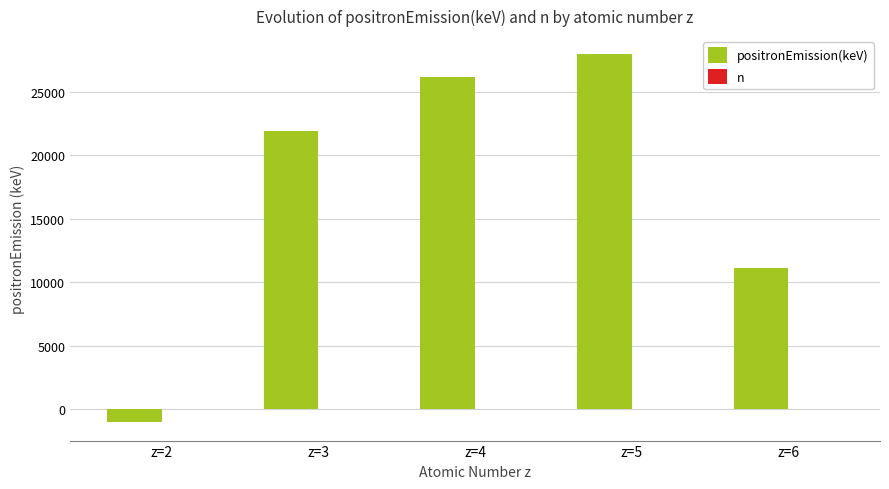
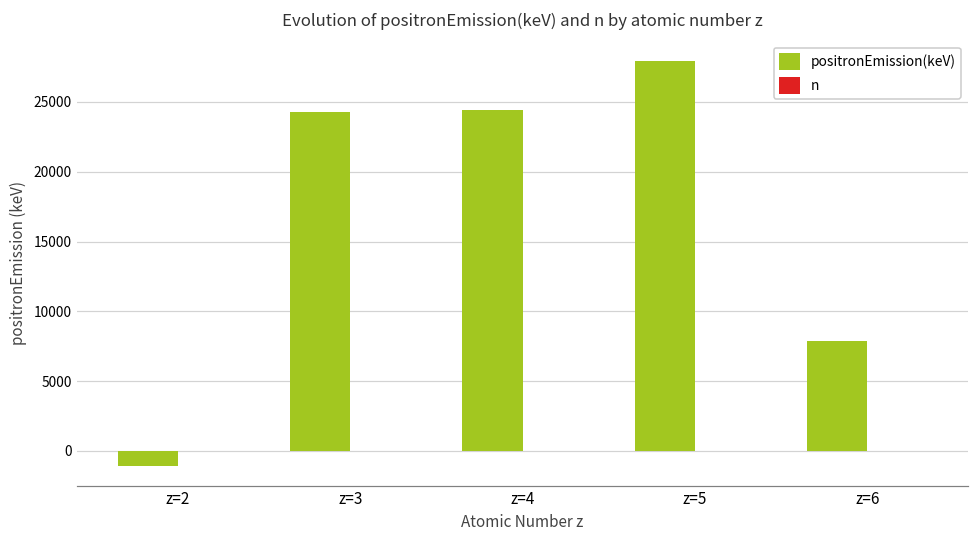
  {
    "positronEmission(keV)": {
      "z=2": -1000,
-     "z=3": 21900,
-     "z=4": 26200,
+     "z=3": 24300,
+     "z=4": 24400,
      "z=5": 27900,
-     "z=6": 11100
+     "z=6": 7800
    }
  }
